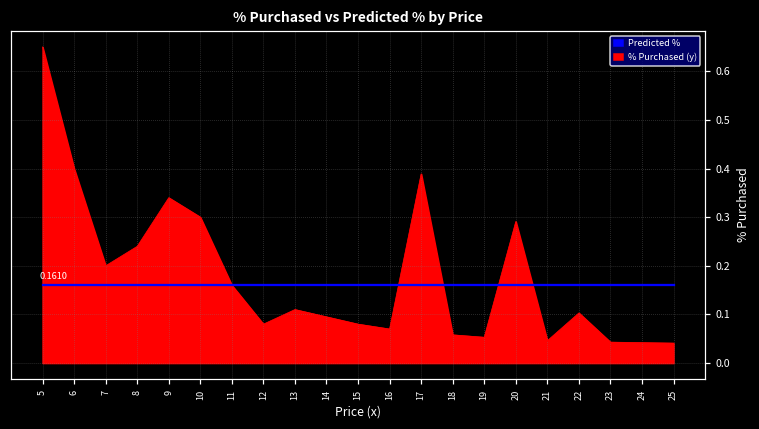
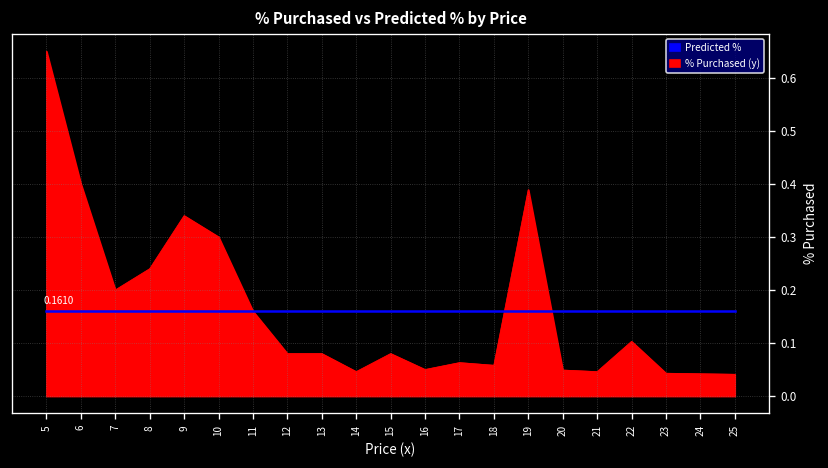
  {
    "% Purchased (y)": {
      "5": 0.65,
      "6": 0.40,
      "7": 0.20,
      "8": 0.24,
      "9": 0.34,
      "10": 0.30,
      "12": 0.08,
-     "13": 0.11,
-     "14": 0.10,
+     "13": 0.08,
+     "14": 0.05,
      "15": 0.08,
-     "16": 0.07,
-     "17": 0.39,
+     "16": 0.05,
+     "17": 0.06,
      "18": 0.06,
-     "19": 0.05,
-     "20": 0.29,
+     "19": 0.39,
+     "20": 0.05,
      "21": 0.05,
      "22": 0.10,
      "23": 0.04,
      "24": 0.04,
      "25": 0.04
    },
    "Predicted %": {
      "5": 0.1610
    }
  }
